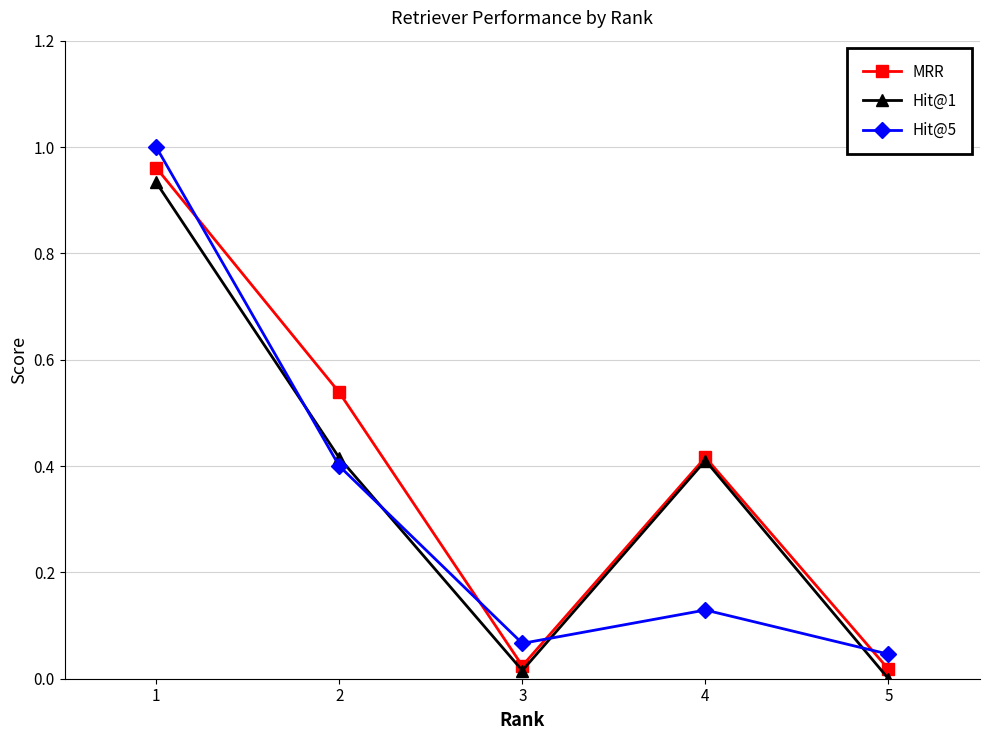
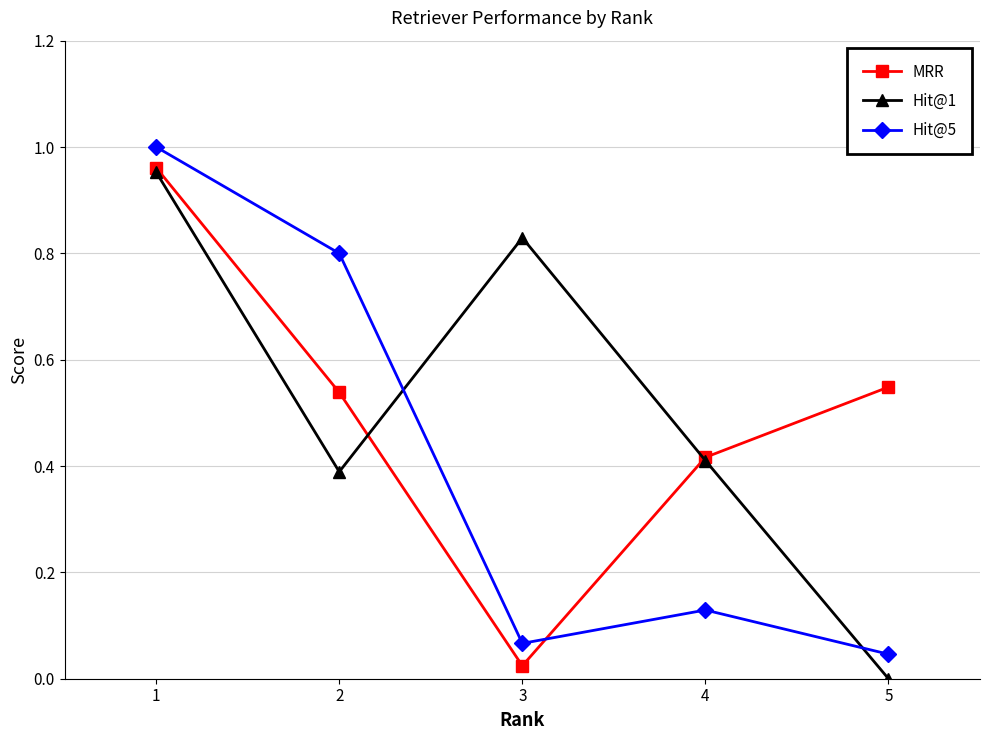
  {
    "MRR": {
      "1": 0.96,
      "2": 0.54,
      "3": 0.02,
      "4": 0.42,
-     "5": 0.02
+     "5": 0.55
    },
    "Hit@1": {
-     "1": 0.93,
-     "2": 0.42,
-     "3": 0.02,
+     "1": 0.95,
+     "2": 0.39,
+     "3": 0.83,
      "4": 0.41,
      "5": 0.00
    },
    "Hit@5": {
      "1": 1.0,
-     "2": 0.4,
+     "2": 0.8,
      "3": 0.07,
      "4": 0.13,
      "5": 0.05
    }
  }
